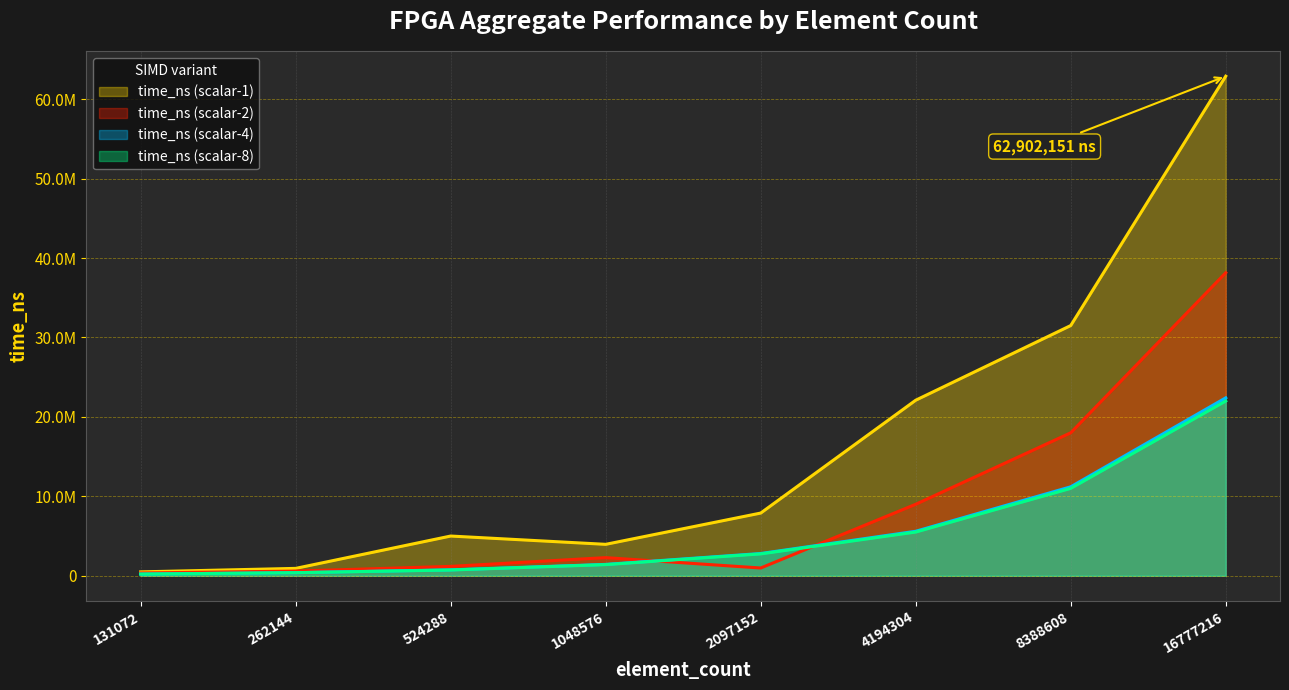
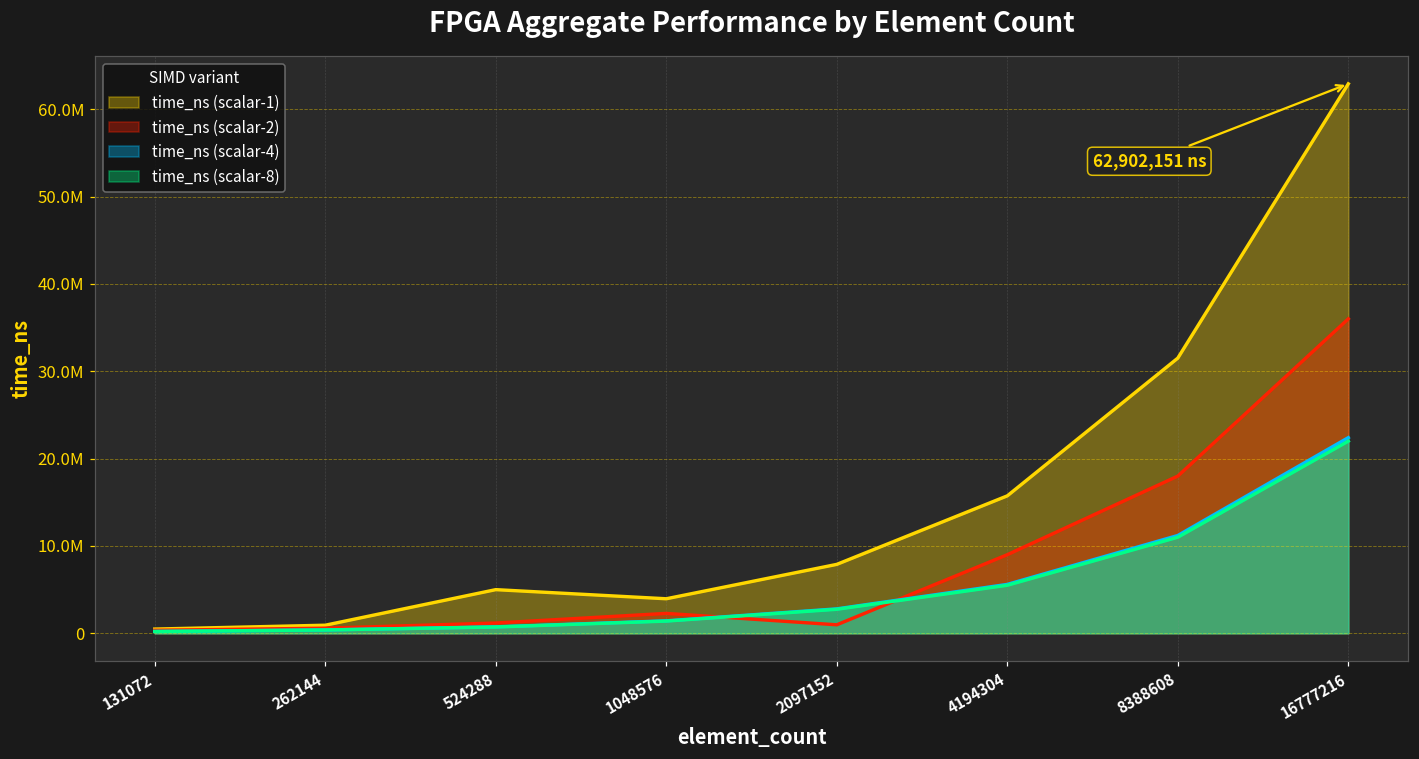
  {
    "time_ns (scalar-1)": {
      "262144": 1000000,
      "524288": 5000000,
      "1048576": 4000000,
      "2097152": 8000000,
-     "4194304": 22000000,
+     "4194304": 16000000,
      "8388608": 32000000
    },
    "time_ns (scalar-2)": {
      "524288": 1000000,
      "1048576": 2000000,
      "2097152": 1000000,
      "4194304": 9000000,
      "8388608": 18000000,
-     "16777216": 38000000
+     "16777216": 36000000
    },
    "time_ns (scalar-4)": {
      "16777216": 22000000
    },
    "time_ns (scalar-8)": {
      "16777216": 22000000
    }
  }
